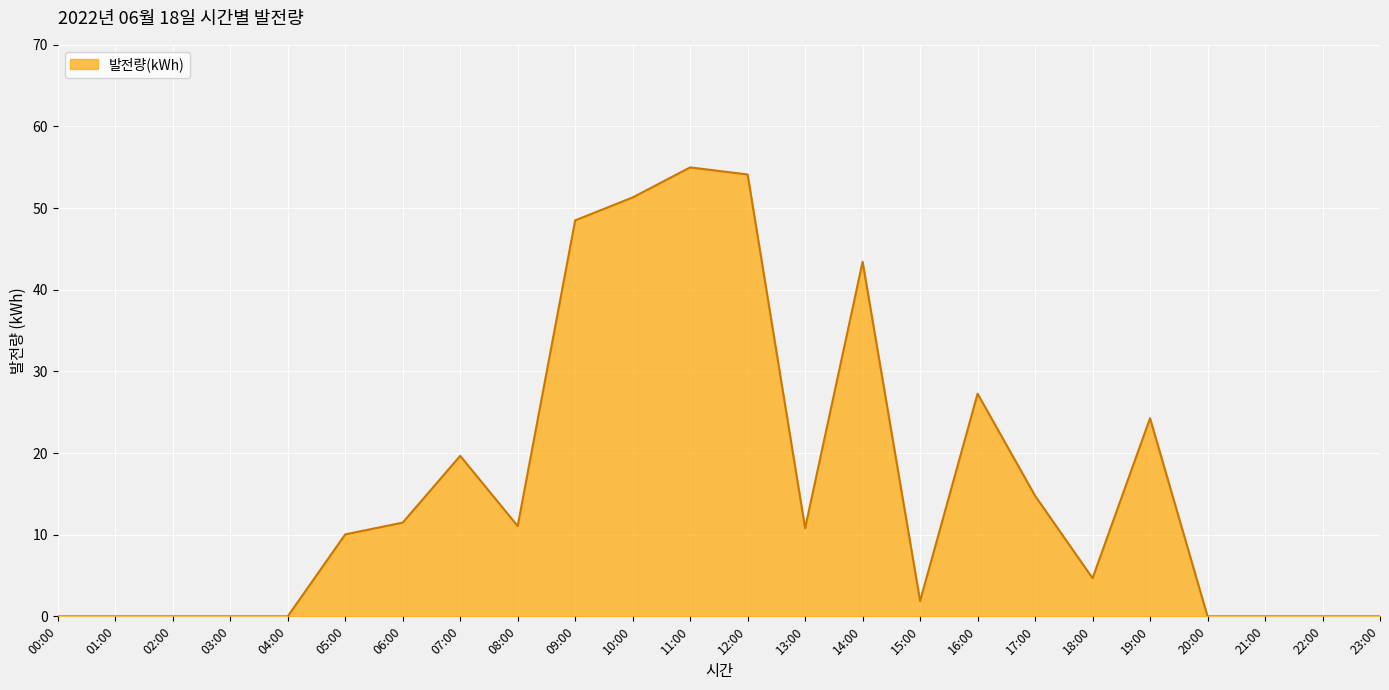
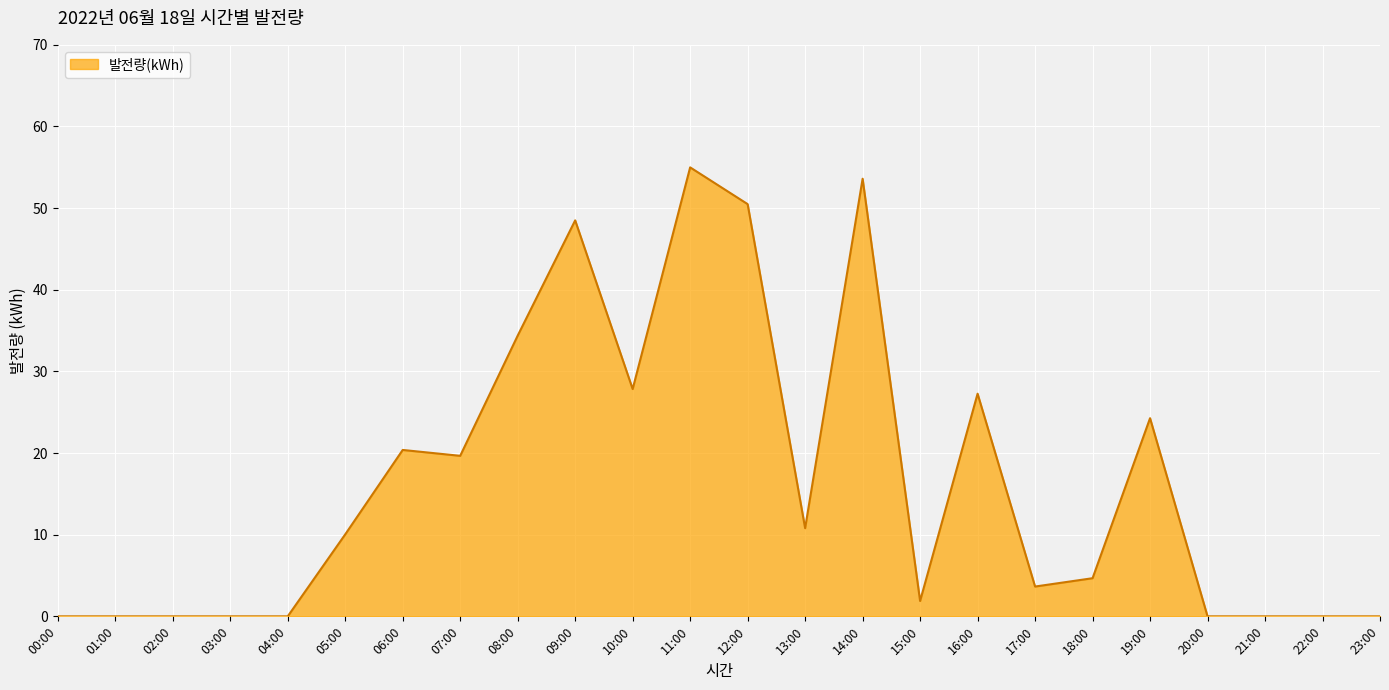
  {
    "00:00": 0,
    "01:00": 0,
    "02:00": 0,
    "03:00": 0,
    "04:00": 0,
    "05:00": 10,
-   "06:00": 11,
+   "06:00": 20,
    "07:00": 20,
-   "08:00": 11,
+   "08:00": 34,
    "09:00": 49,
-   "10:00": 51,
+   "10:00": 28,
    "11:00": 55,
-   "12:00": 54,
+   "12:00": 50,
    "13:00": 11,
-   "14:00": 43,
+   "14:00": 54,
    "15:00": 2,
    "16:00": 27,
-   "17:00": 15,
+   "17:00": 4,
    "18:00": 5,
    "19:00": 24,
    "20:00": 0,
    "21:00": 0,
    "22:00": 0,
    "23:00": 0
  }
